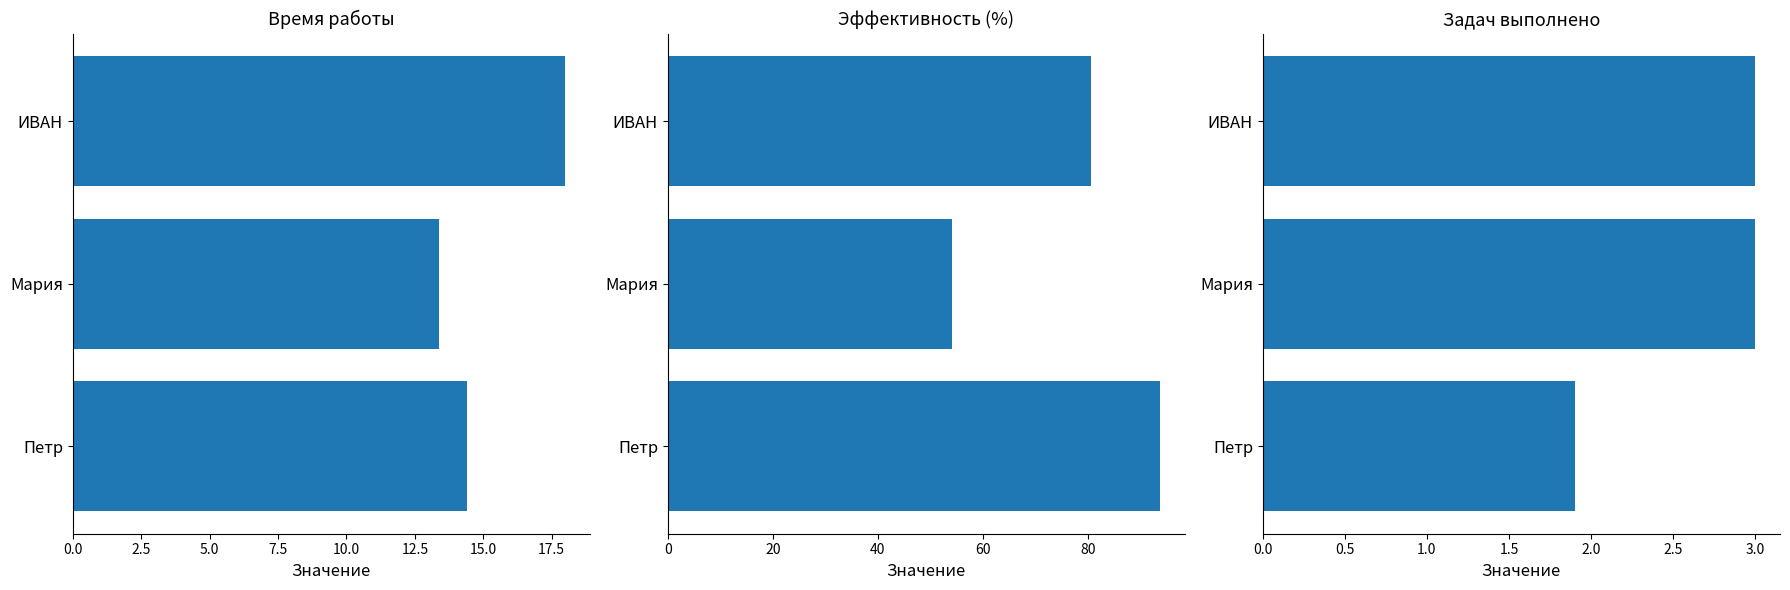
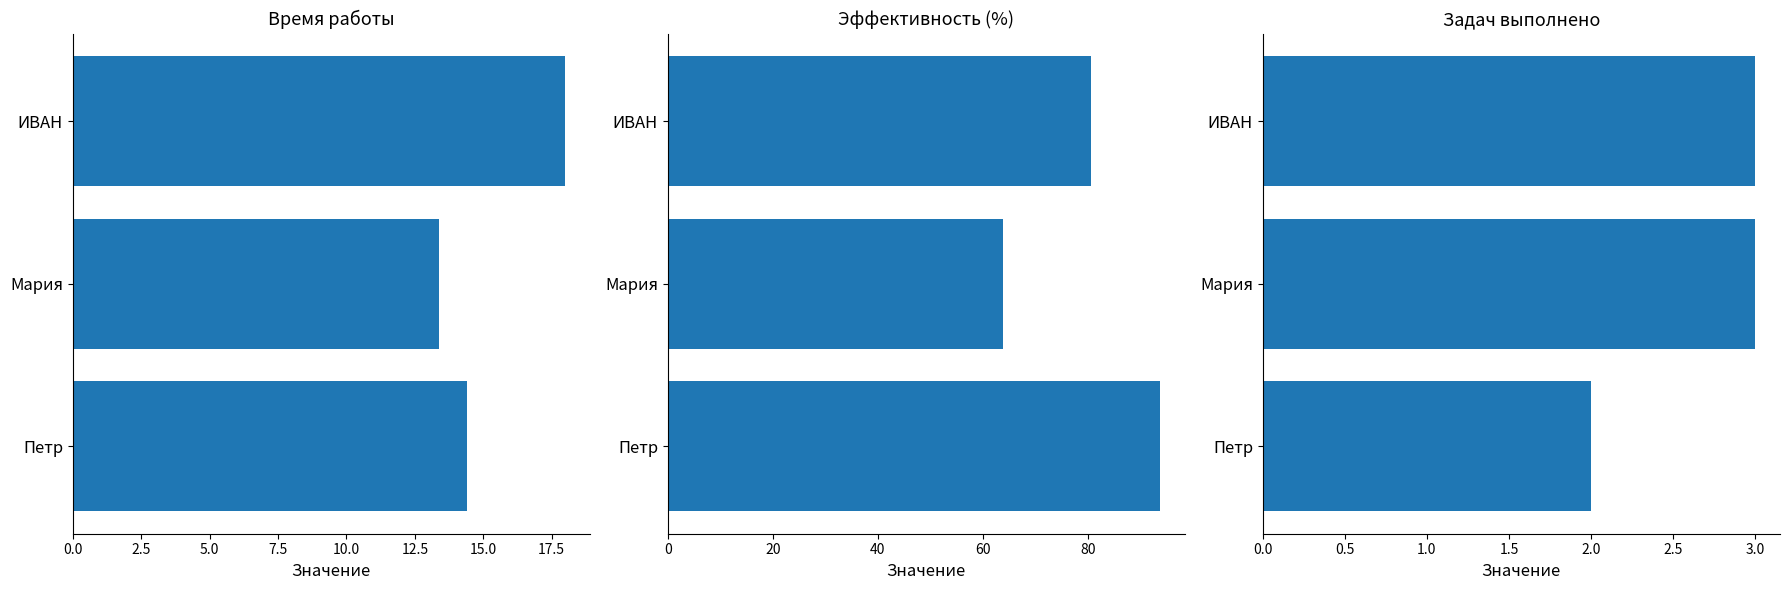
  {
    "Время работы": {
      "ИВАН": 18.0,
      "Мария": 13.4,
      "Петр": 14.4
    },
    "Эффективность (%)": {
      "ИВАН": 81,
-     "Мария": 54,
+     "Мария": 64,
      "Петр": 94
    },
    "Задач выполнено": {
      "ИВАН": 3.0,
      "Мария": 3.0,
-     "Петр": 1.9
+     "Петр": 2.0
    }
  }
